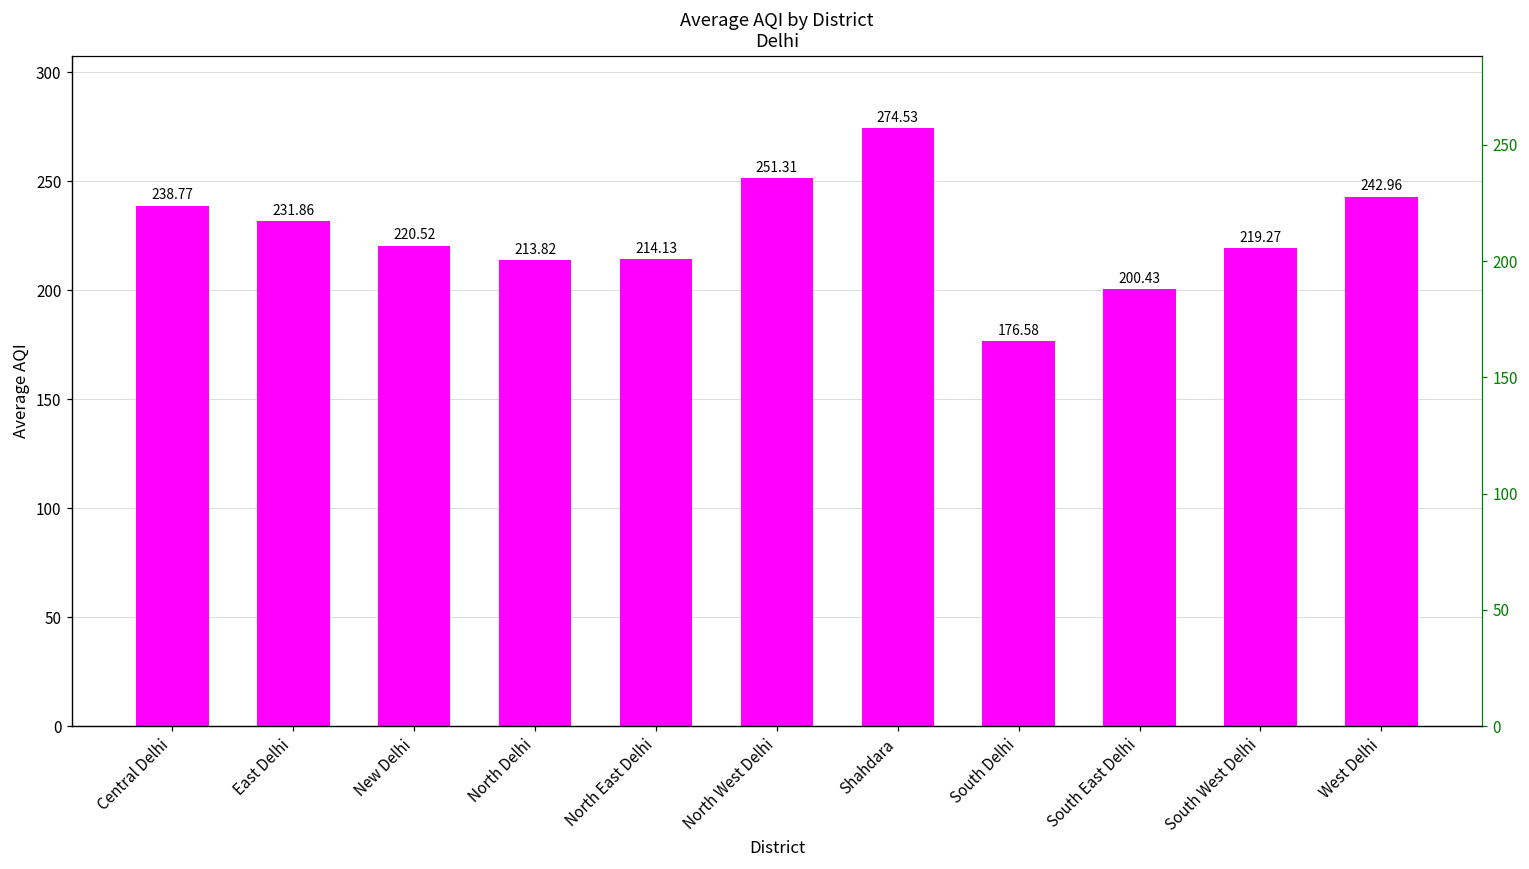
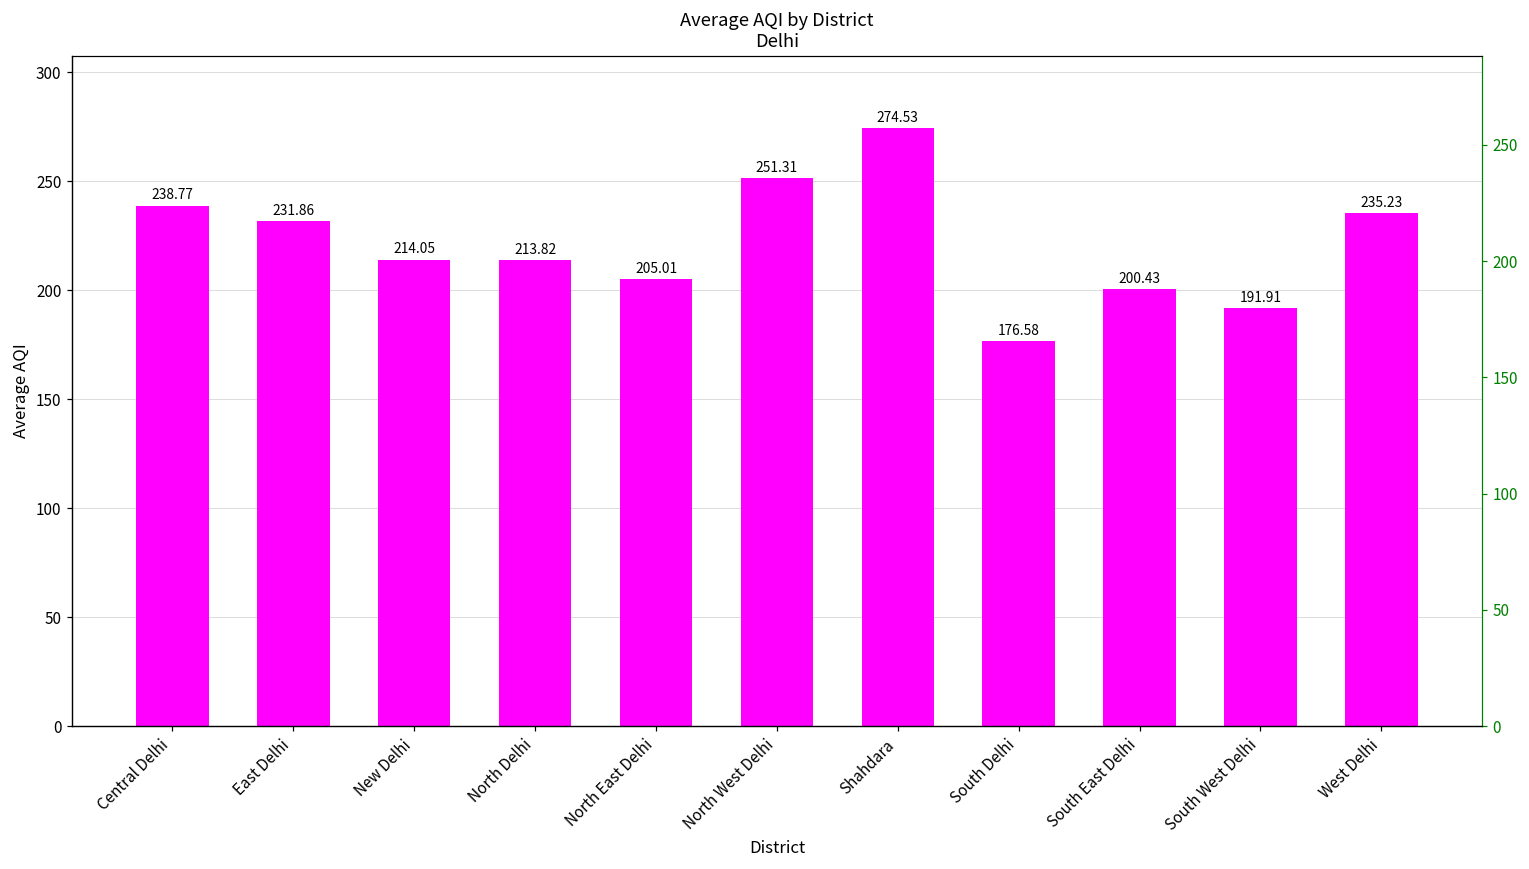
  {
    "Central Delhi": 238.77,
    "East Delhi": 231.86,
-   "New Delhi": 220.52,
+   "New Delhi": 214.05,
    "North Delhi": 213.82,
-   "North East Delhi": 214.13,
+   "North East Delhi": 205.01,
    "North West Delhi": 251.31,
    "Shahdara": 274.53,
    "South Delhi": 176.58,
    "South East Delhi": 200.43,
-   "South West Delhi": 219.27,
-   "West Delhi": 242.96
+   "South West Delhi": 191.91,
+   "West Delhi": 235.23
  }
